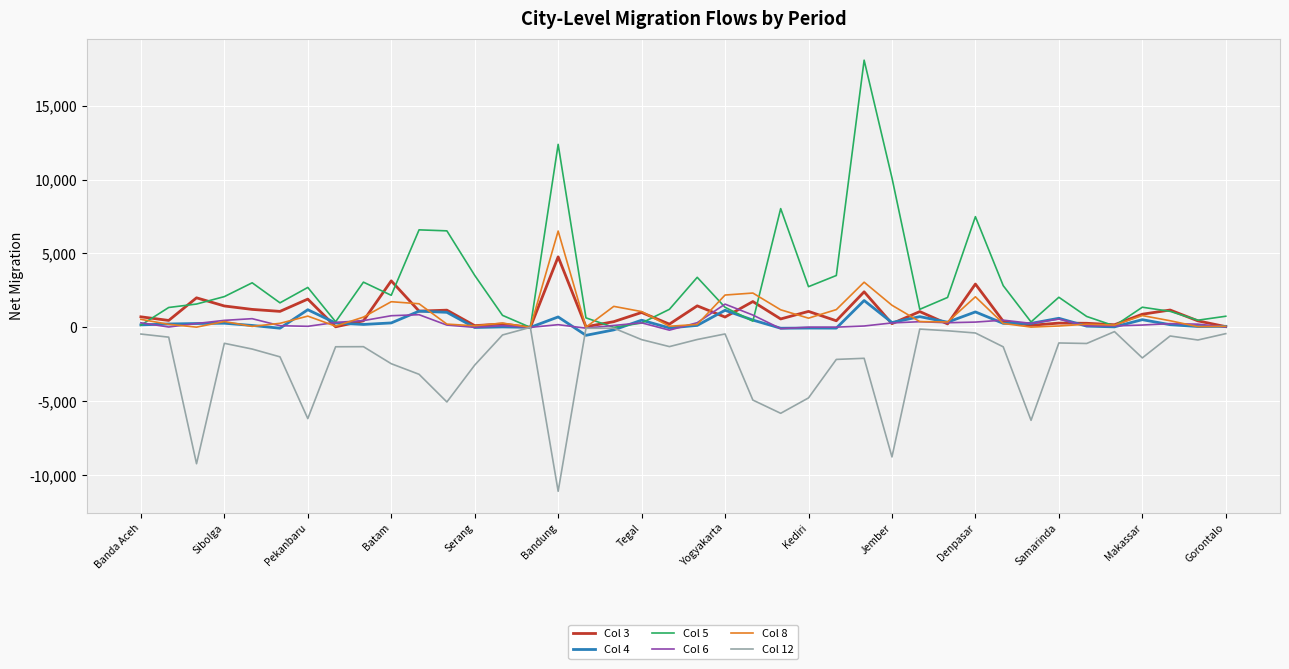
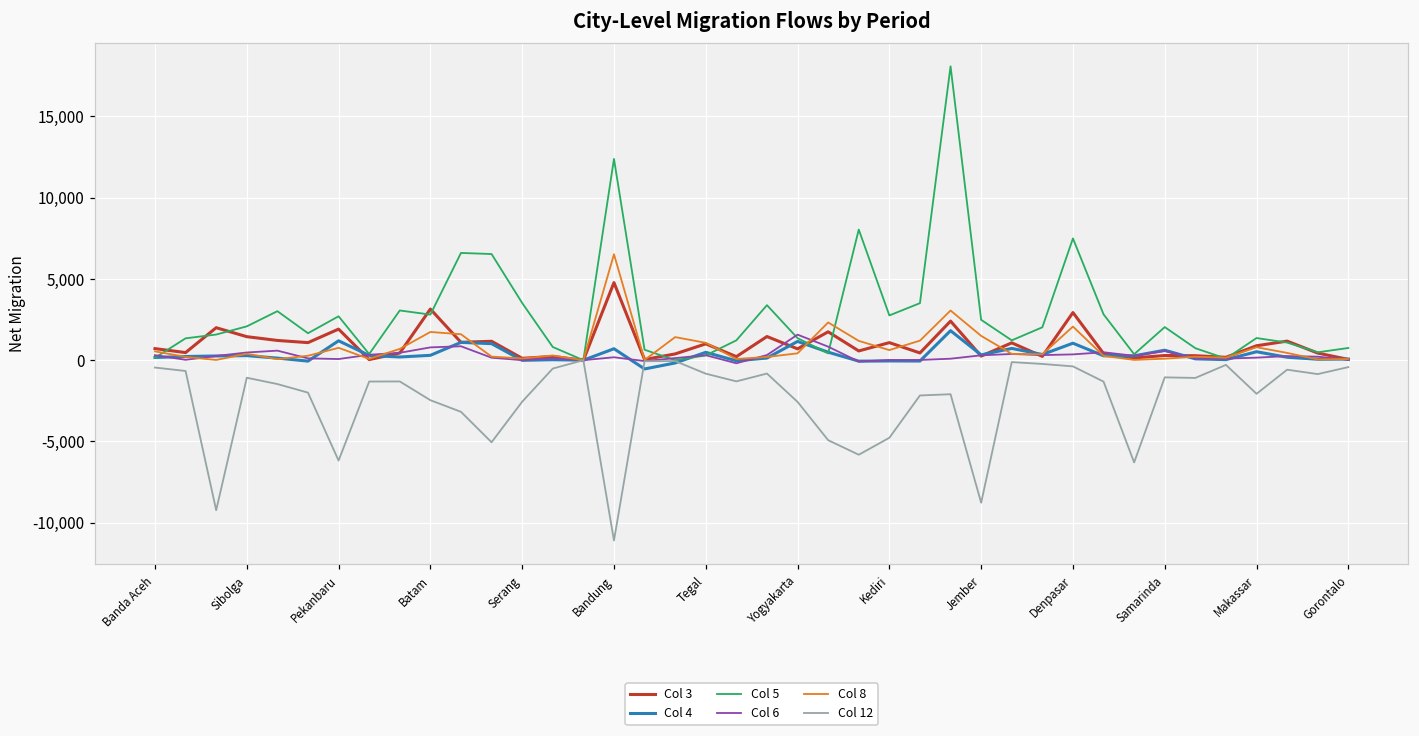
  {
    "Col 3": {
      "Sibolga": "1,400",
      "Pekanbaru": "1,900",
      "Batam": "3,100",
      "Bandung": "4,800",
      "Yogyakarta": "700",
      "Kediri": "1,100",
      "Denpasar": "2,900",
      "Samarinda": "300"
    },
    "Col 4": {
      "Pekanbaru": "1,200",
      "Batam": "300",
      "Bandung": "700",
      "Tegal": "500",
      "Yogyakarta": "1,200",
      "Denpasar": "1,000",
      "Makassar": "500"
    },
    "Col 5": {
      "Sibolga": "2,100",
      "Pekanbaru": "2,700",
-     "Batam": "2,200",
+     "Batam": "2,800",
      "Serang": "3,500",
      "Bandung": "12,400",
      "Yogyakarta": "1,400",
      "Kediri": "2,800",
-     "Jember": "10,100",
+     "Jember": "2,500",
      "Denpasar": "7,500",
      "Samarinda": "2,000",
      "Makassar": "1,400",
      "Gorontalo": "800"
    },
    "Col 6": {
      "Pekanbaru": "100",
      "Batam": "800",
      "Bandung": "200",
      "Yogyakarta": "1,600",
      "Denpasar": "400",
      "Makassar": "200"
    },
    "Col 8": {
      "Pekanbaru": "800",
      "Batam": "1,700",
      "Bandung": "6,500",
-     "Yogyakarta": "2,200",
+     "Yogyakarta": "400",
      "Kediri": "600",
      "Jember": "1,500",
      "Denpasar": "2,100",
      "Samarinda": "100"
    },
    "Col 12": {
      "Banda Aceh": "-500",
      "Sibolga": "-1,100",
      "Pekanbaru": "-6,200",
      "Batam": "-2,500",
      "Serang": "-2,600",
      "Bandung": "-11,100",
      "Tegal": "-800",
-     "Yogyakarta": "-400",
+     "Yogyakarta": "-2,600",
      "Kediri": "-4,800",
      "Jember": "-8,800",
      "Denpasar": "-400",
      "Samarinda": "-1,100",
      "Makassar": "-2,100",
      "Gorontalo": "-400"
    }
  }
